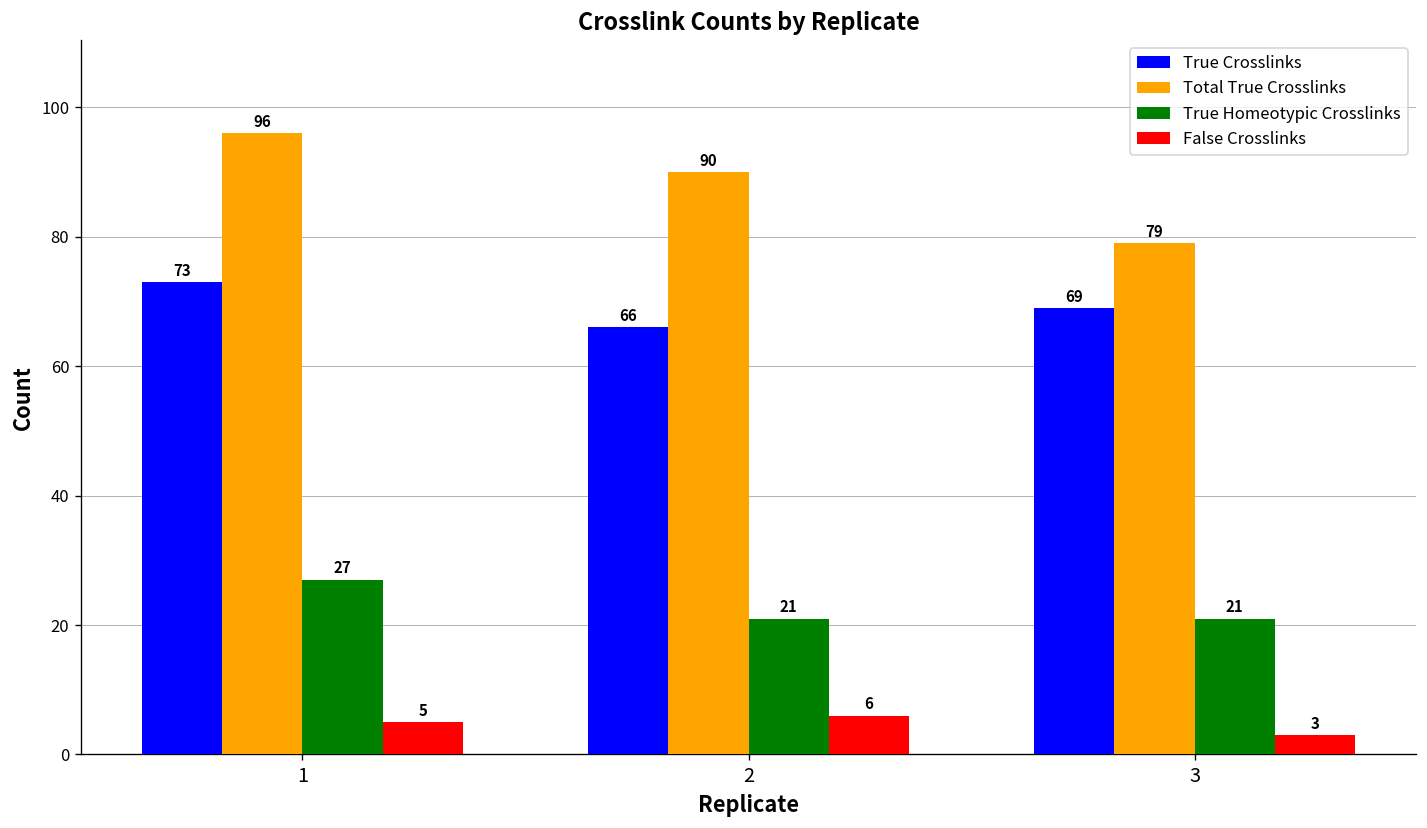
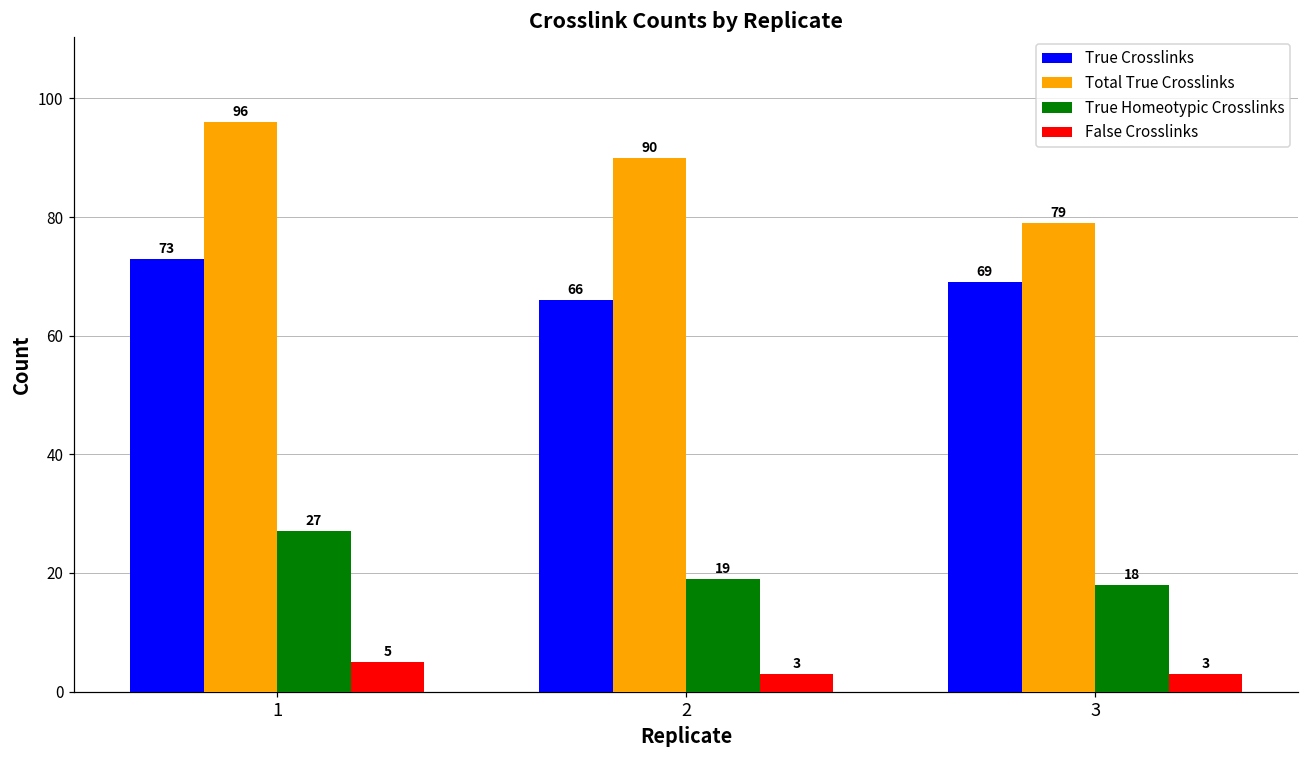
  {
    "True Crosslinks": {
      "1": 73,
      "2": 66,
      "3": 69
    },
    "Total True Crosslinks": {
      "1": 96,
      "2": 90,
      "3": 79
    },
    "True Homeotypic Crosslinks": {
      "1": 27,
-     "2": 21,
-     "3": 21
+     "2": 19,
+     "3": 18
    },
    "False Crosslinks": {
      "1": 5,
-     "2": 6,
+     "2": 3,
      "3": 3
    }
  }
